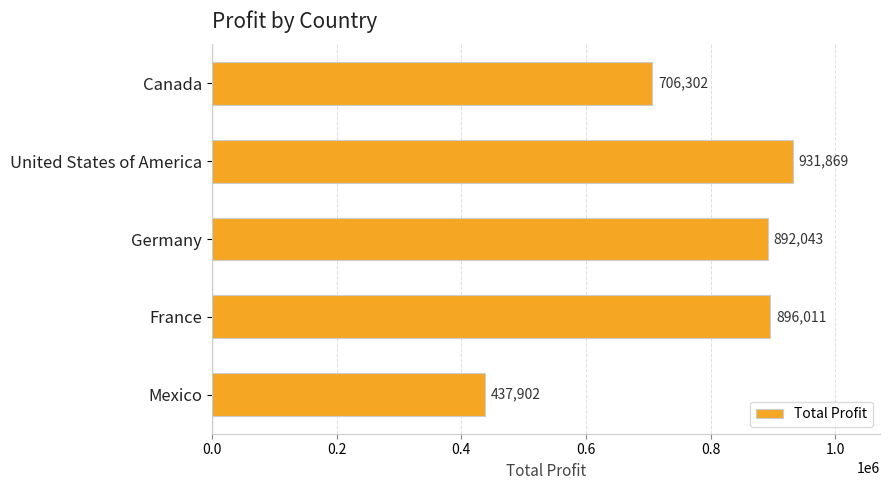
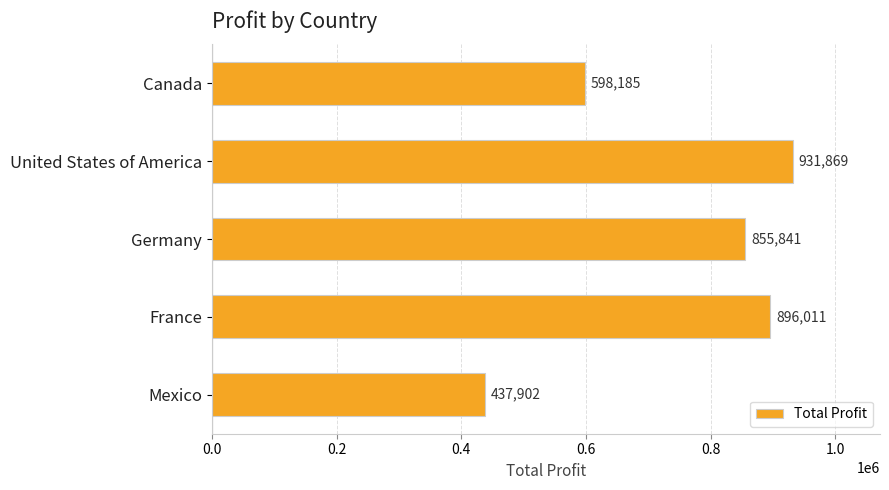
  {
-   "Canada": "706,302",
+   "Canada": "598,185",
    "United States of America": "931,869",
-   "Germany": "892,043",
+   "Germany": "855,841",
    "France": "896,011",
    "Mexico": "437,902"
  }
